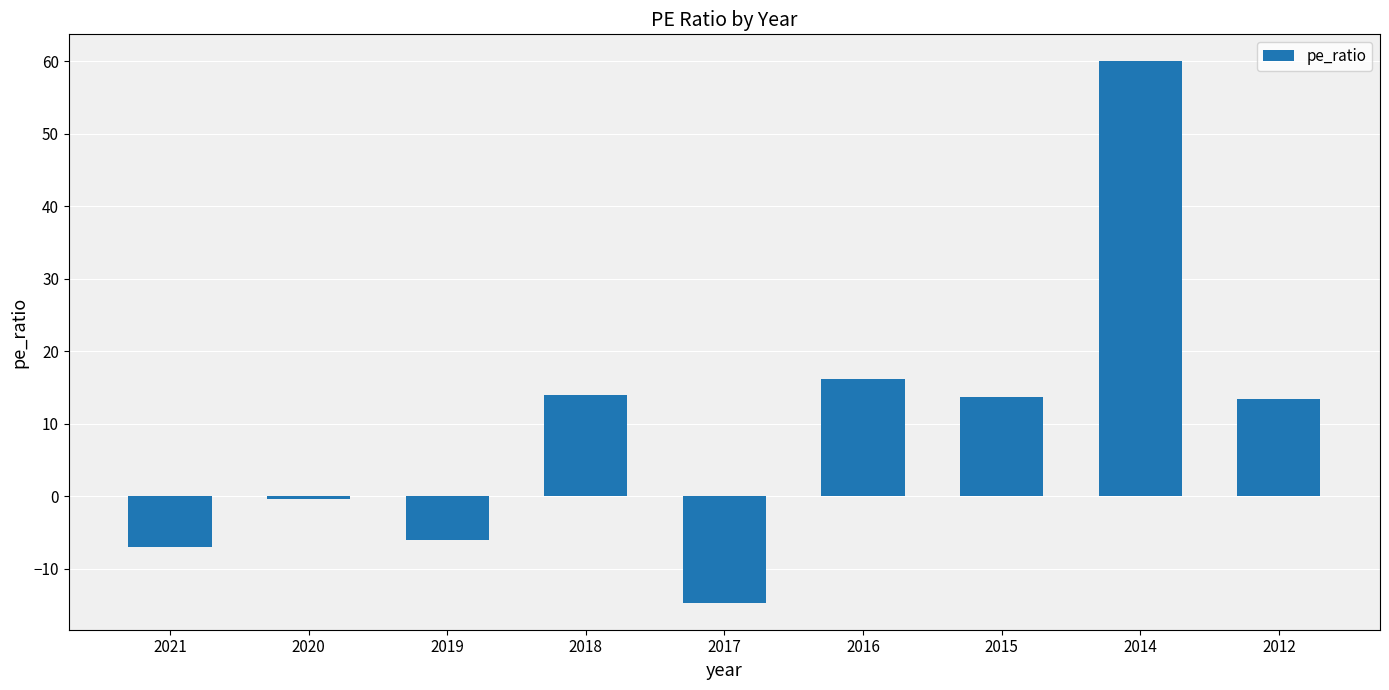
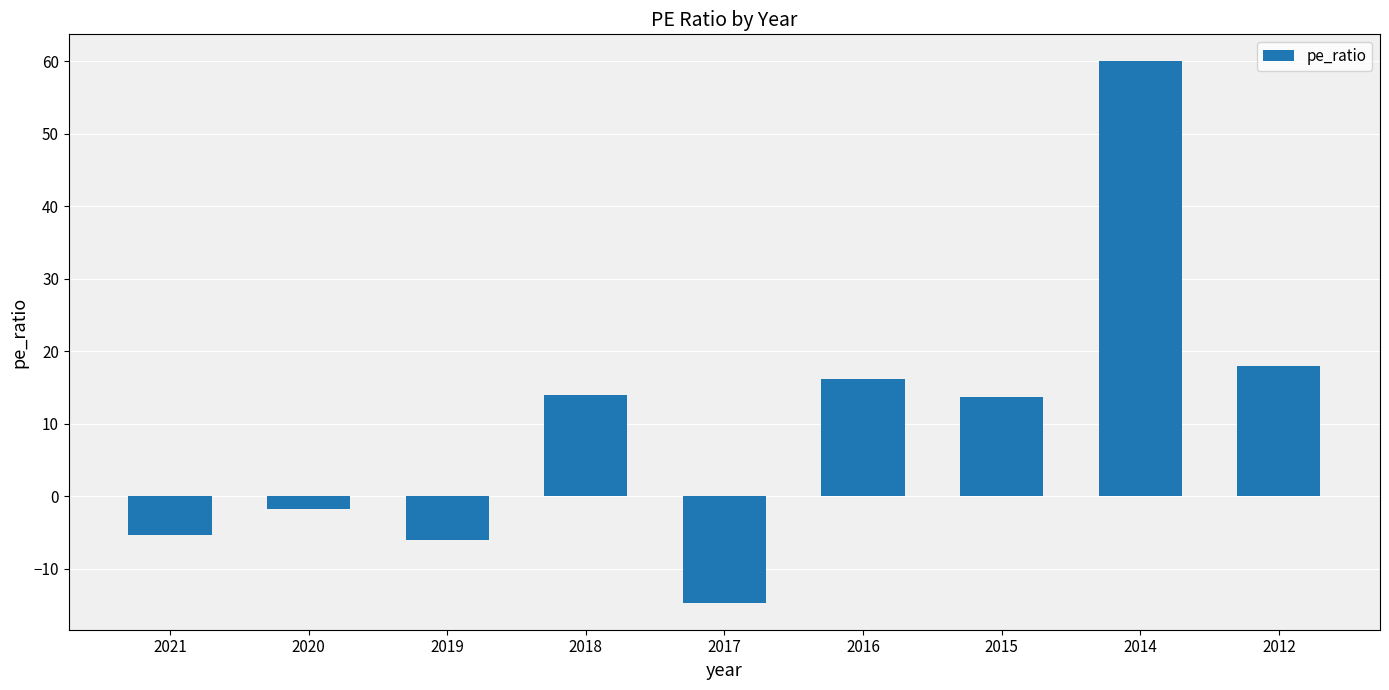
  {
-   "2021": -7,
-   "2020": 0,
+   "2021": -5,
+   "2020": -2,
    "2019": -6,
    "2018": 14,
    "2017": -15,
    "2016": 16,
    "2015": 14,
    "2014": 60,
-   "2012": 13
+   "2012": 18
  }
